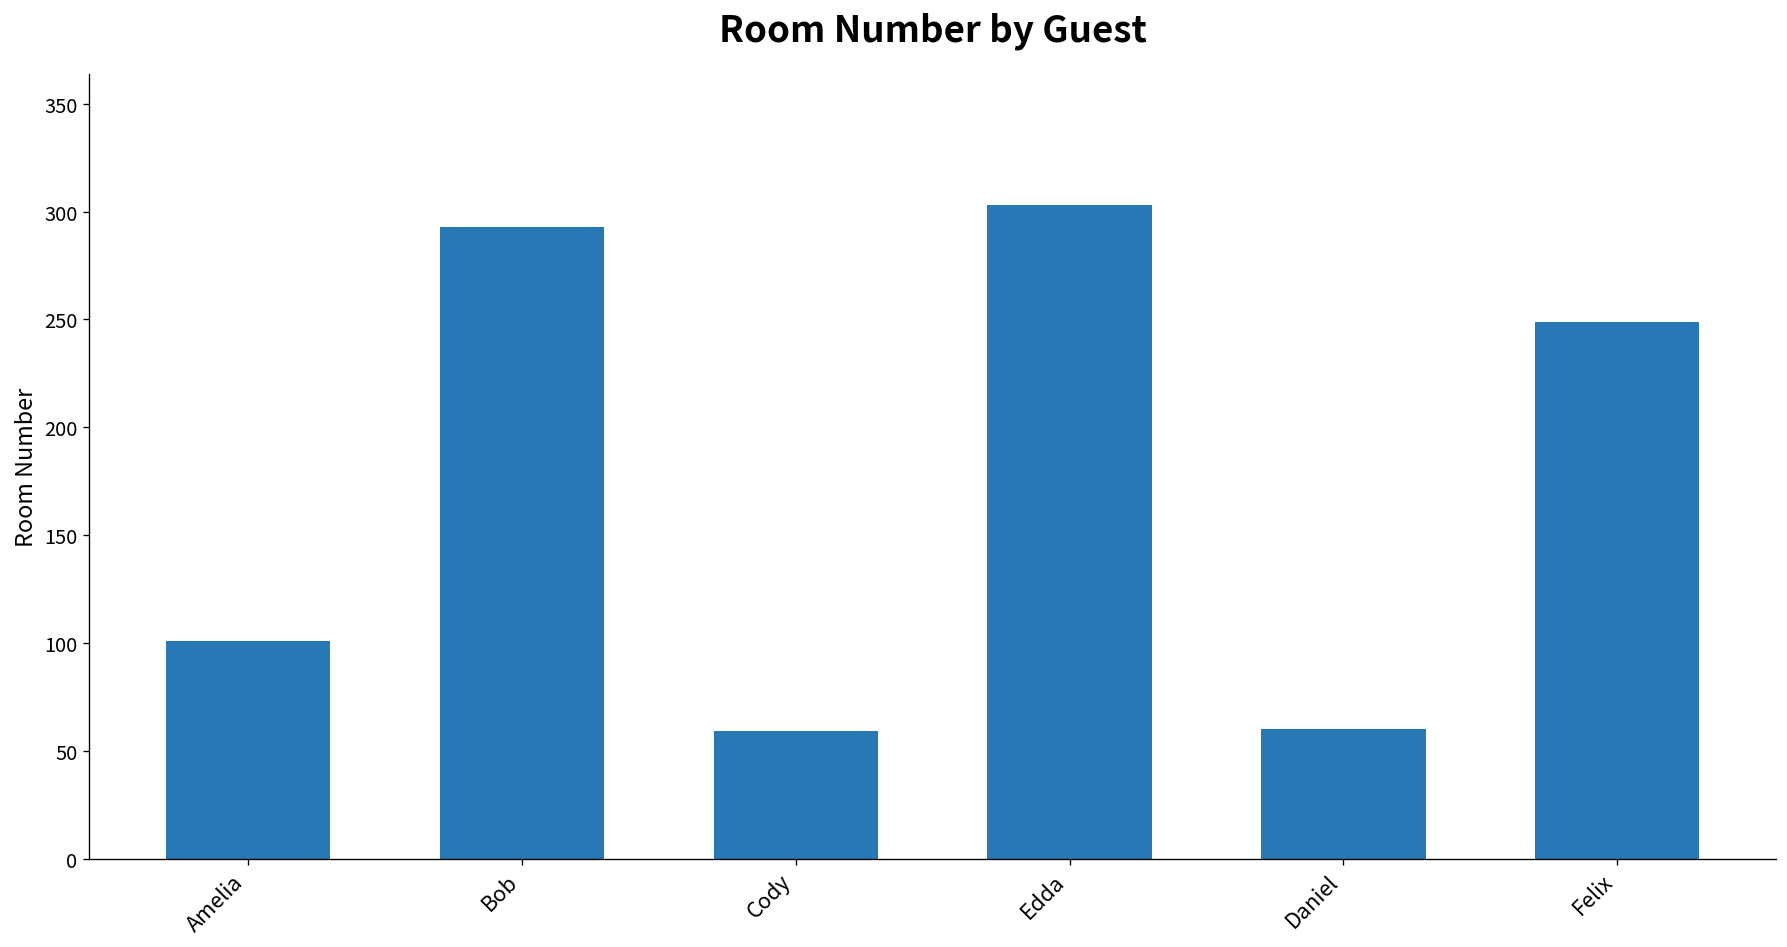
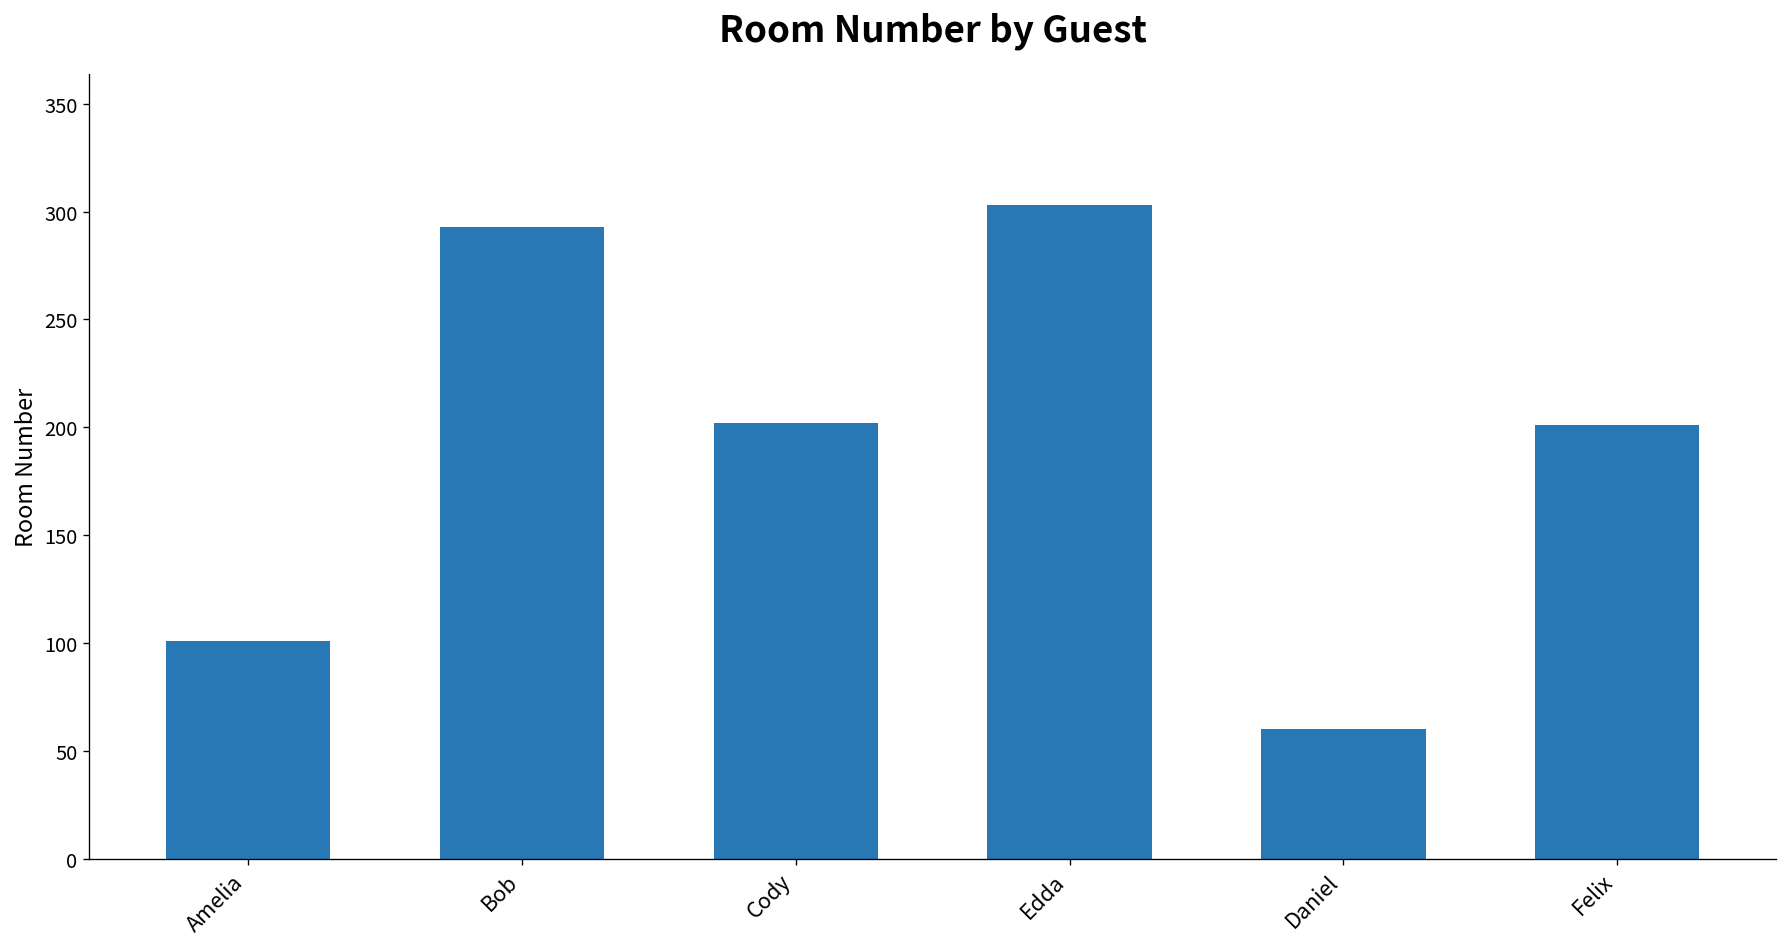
  {
    "Amelia": 101,
    "Bob": 293,
-   "Cody": 59,
+   "Cody": 202,
    "Edda": 303,
    "Daniel": 60,
-   "Felix": 249
+   "Felix": 201
  }
